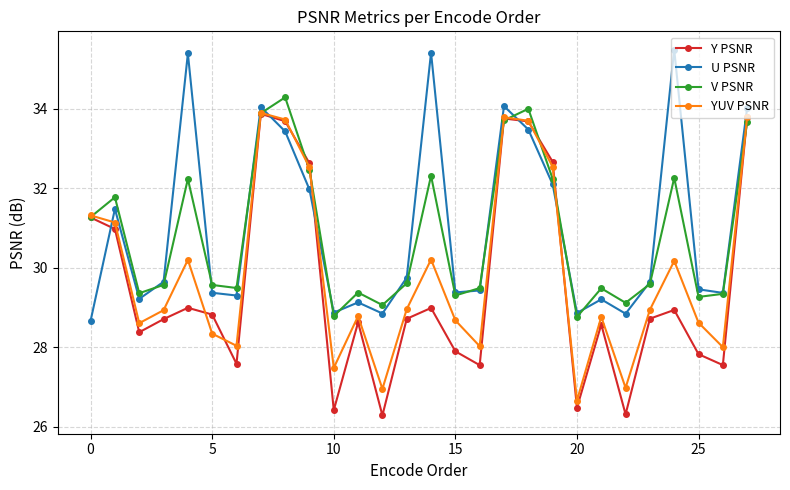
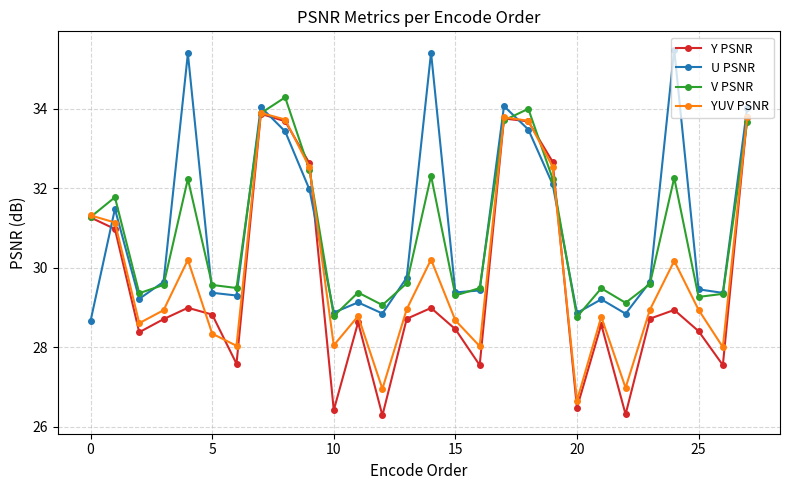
  {
    "Y PSNR": {
      "5": 28.8,
      "10": 26.4,
-     "15": 27.9,
+     "15": 28.5,
      "20": 26.5,
-     "25": 27.8
+     "25": 28.4
    },
    "U PSNR": {
      "0": 28.7,
      "5": 29.4,
      "10": 28.9,
      "15": 29.4,
      "20": 28.9,
      "25": 29.5
    },
    "V PSNR": {
      "5": 29.6,
      "10": 28.8,
      "15": 29.3,
      "20": 28.8,
      "25": 29.3
    },
    "YUV PSNR": {
      "5": 28.3,
-     "10": 27.5,
+     "10": 28.1,
      "15": 28.7,
      "20": 26.7,
-     "25": 28.6
+     "25": 28.9
    }
  }
